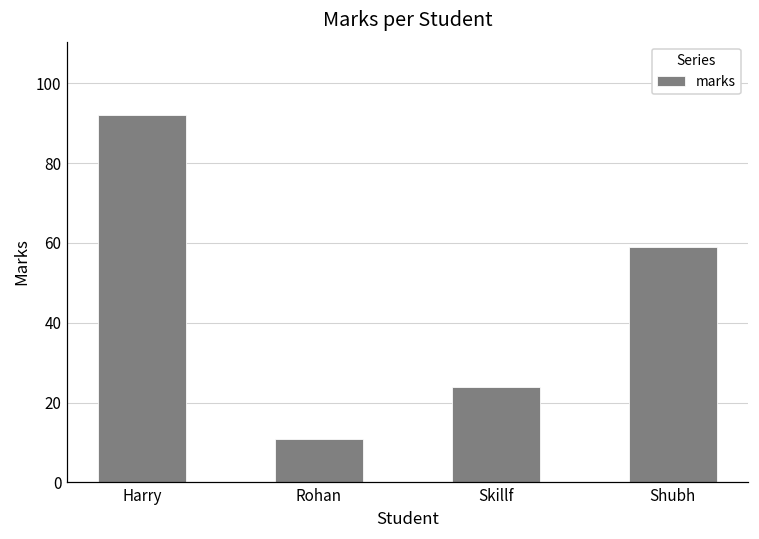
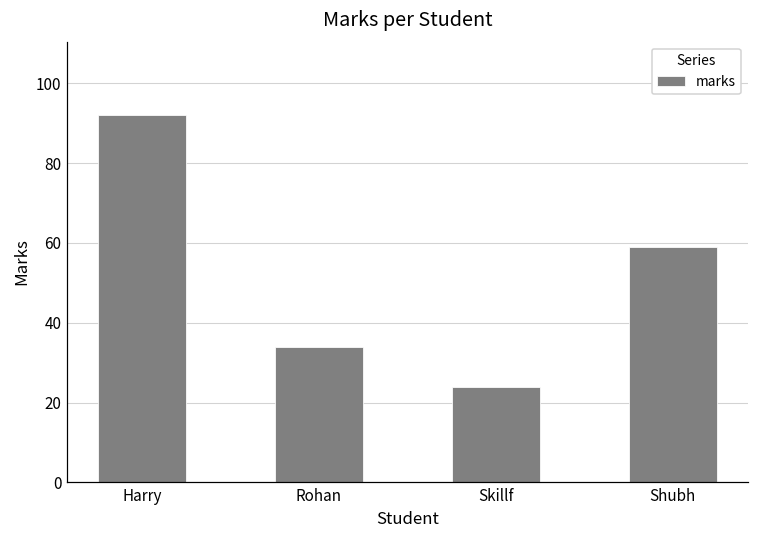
  {
    "Harry": 92,
-   "Rohan": 11,
+   "Rohan": 34,
    "Skillf": 24,
    "Shubh": 59
  }
